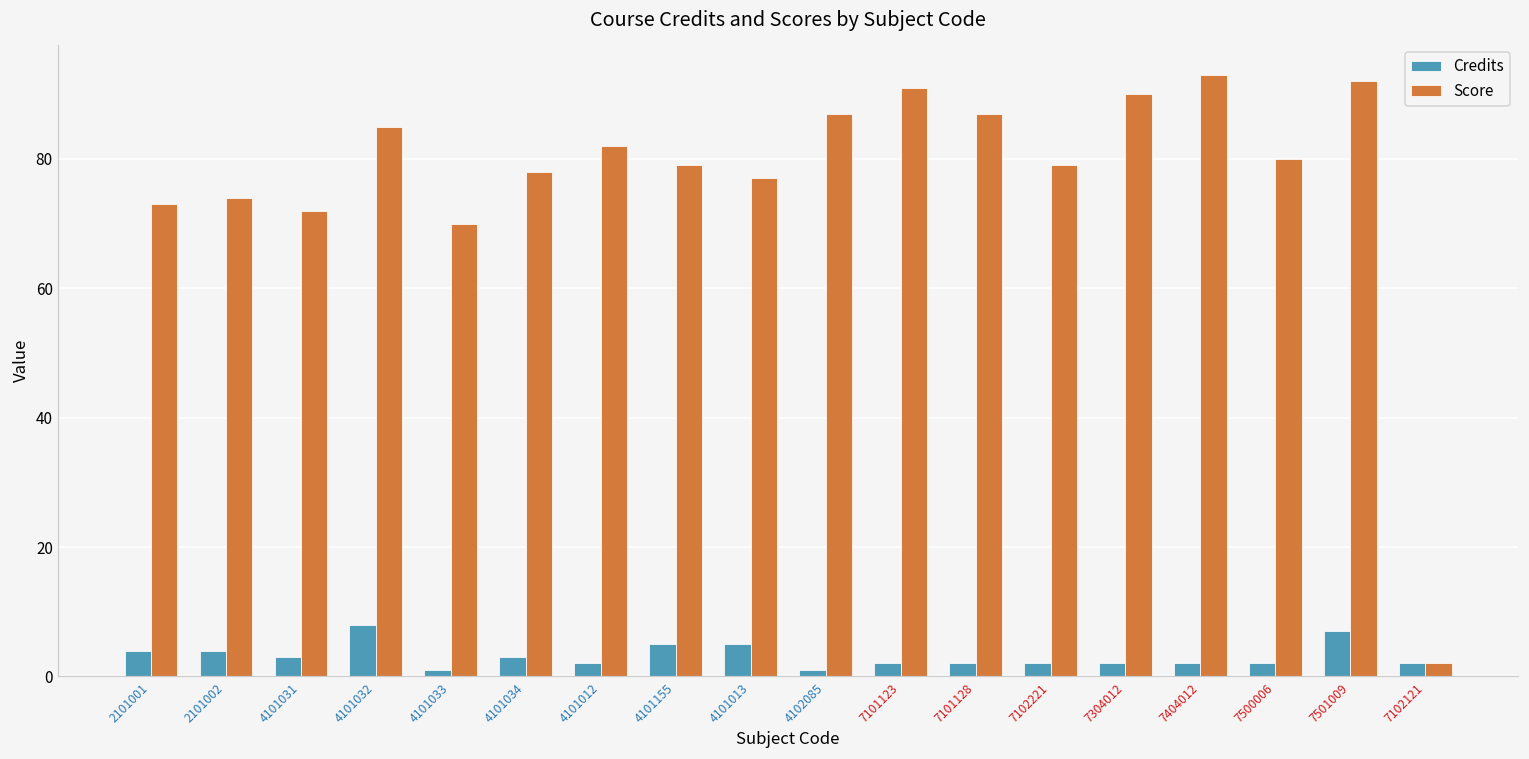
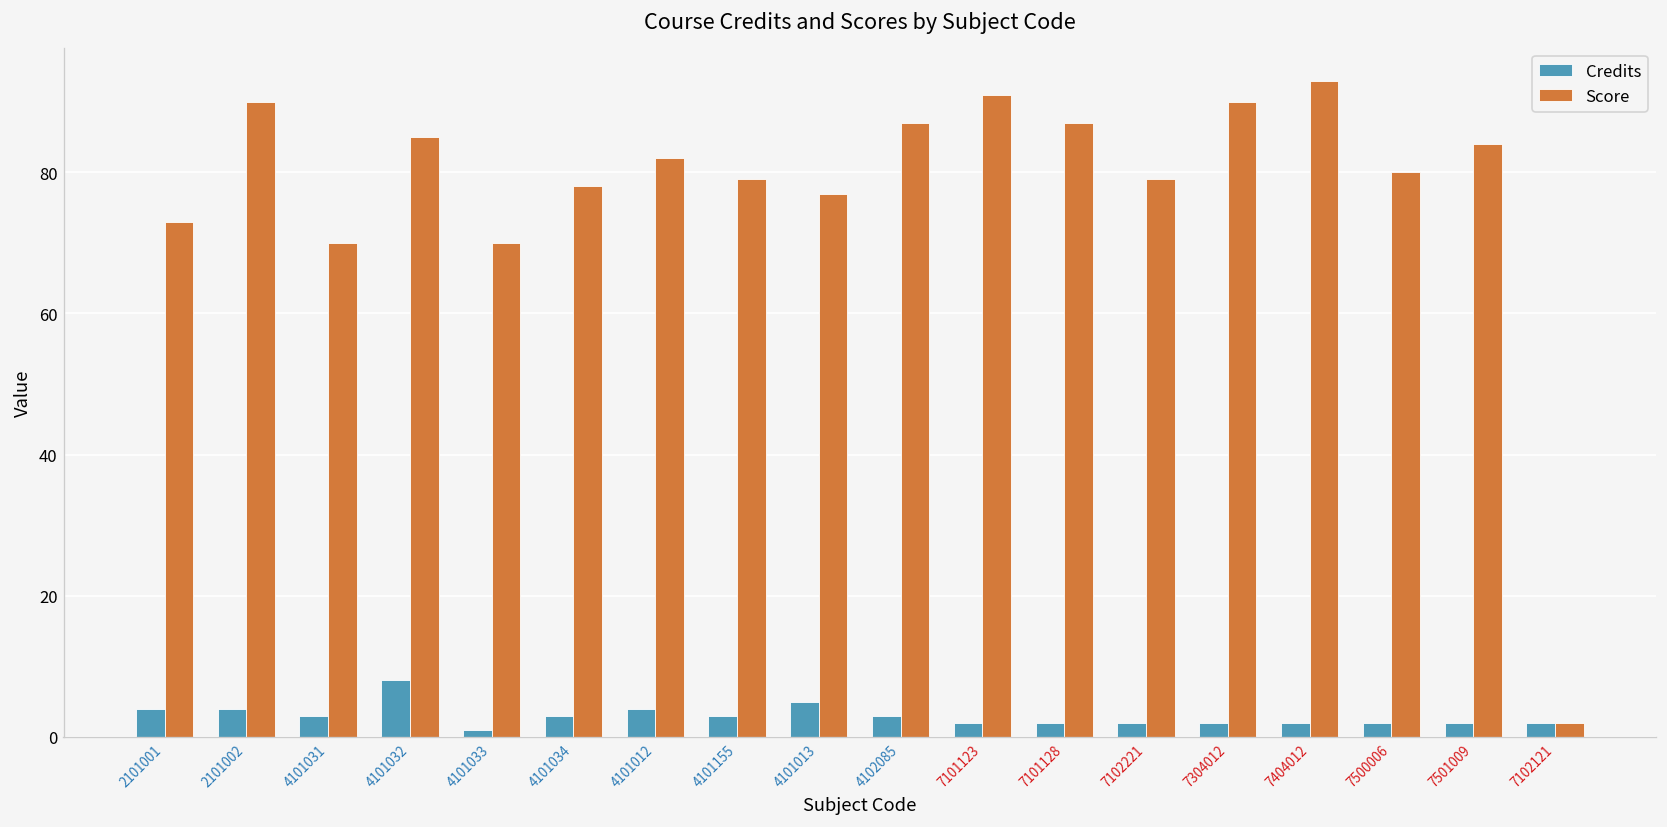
  {
    "Credits": {
      "2101001": 4,
      "2101002": 4,
      "4101031": 3,
      "4101032": 8,
      "4101033": 1,
      "4101034": 3,
-     "4101012": 2,
-     "4101155": 5,
+     "4101012": 4,
+     "4101155": 3,
      "4101013": 5,
-     "4102085": 1,
+     "4102085": 3,
      "7101123": 2,
      "7101128": 2,
      "7102221": 2,
      "7304012": 2,
      "7404012": 2,
      "7500006": 2,
-     "7501009": 7,
+     "7501009": 2,
      "7102121": 2
    },
    "Score": {
      "2101001": 73,
-     "2101002": 74,
-     "4101031": 72,
+     "2101002": 90,
+     "4101031": 70,
      "4101032": 85,
      "4101033": 70,
      "4101034": 78,
      "4101012": 82,
      "4101155": 79,
      "4101013": 77,
      "4102085": 87,
      "7101123": 91,
      "7101128": 87,
      "7102221": 79,
      "7304012": 90,
      "7404012": 93,
      "7500006": 80,
-     "7501009": 92,
+     "7501009": 84,
      "7102121": 2
    }
  }
